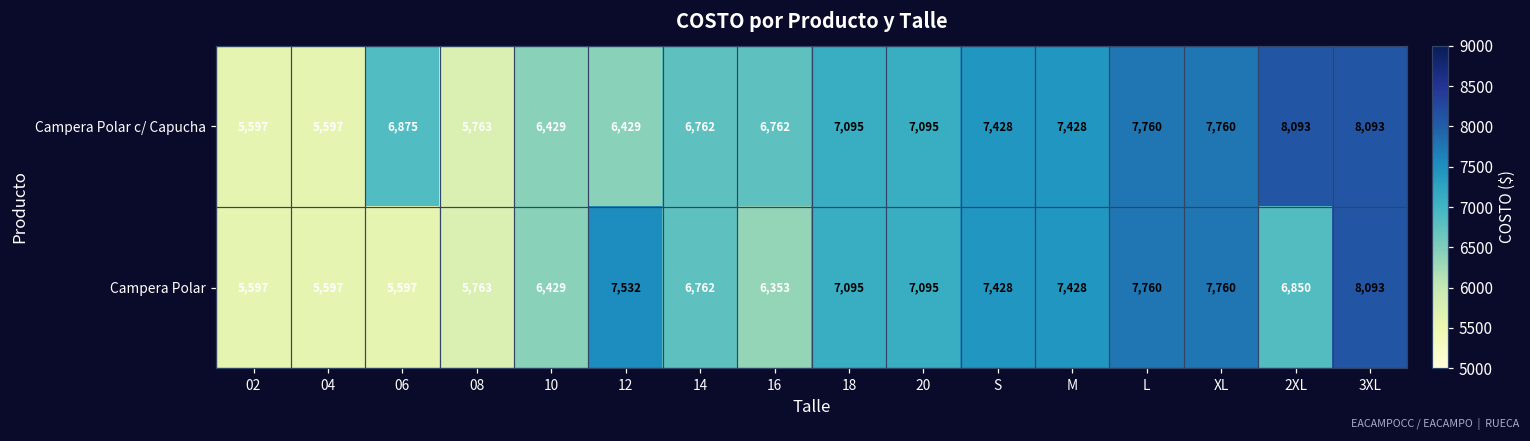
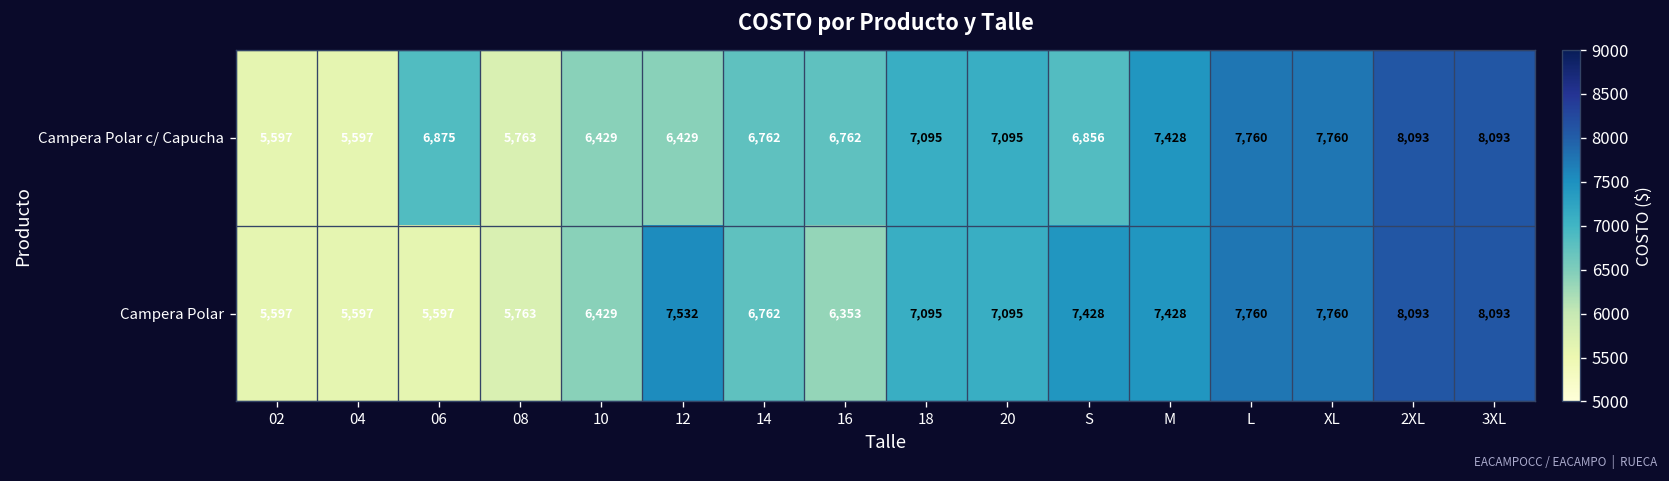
  {
    "Campera Polar c/ Capucha": {
      "02": "5,597",
      "04": "5,597",
      "06": "6,875",
      "08": "5,763",
      "10": "6,429",
      "12": "6,429",
      "14": "6,762",
      "16": "6,762",
      "18": "7,095",
      "20": "7,095",
-     "S": "7,428",
+     "S": "6,856",
      "M": "7,428",
      "L": "7,760",
      "XL": "7,760",
      "2XL": "8,093",
      "3XL": "8,093"
    },
    "Campera Polar": {
      "02": "5,597",
      "04": "5,597",
      "06": "5,597",
      "08": "5,763",
      "10": "6,429",
      "12": "7,532",
      "14": "6,762",
      "16": "6,353",
      "18": "7,095",
      "20": "7,095",
      "S": "7,428",
      "M": "7,428",
      "L": "7,760",
      "XL": "7,760",
-     "2XL": "6,850",
+     "2XL": "8,093",
      "3XL": "8,093"
    }
  }
